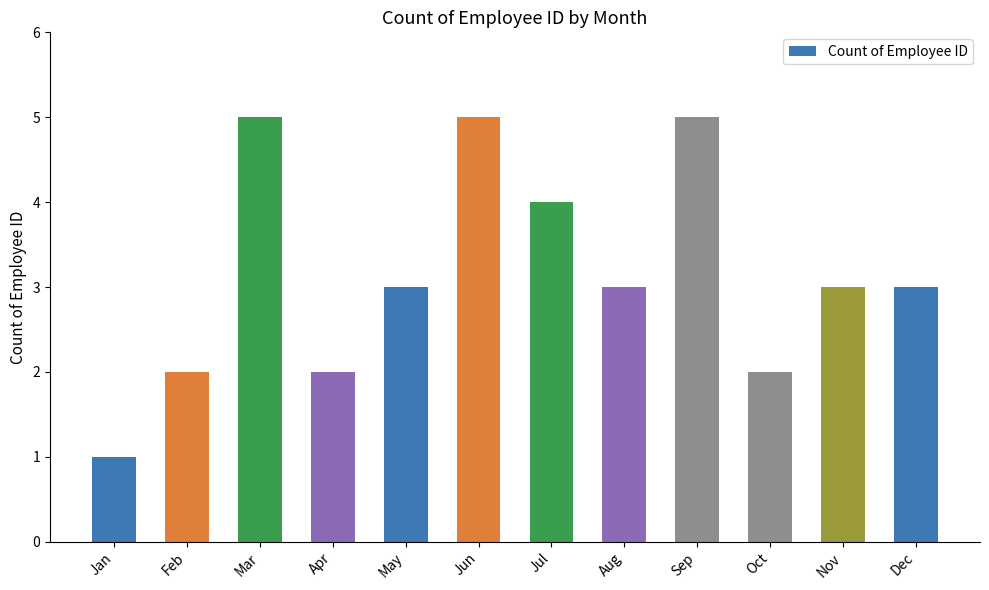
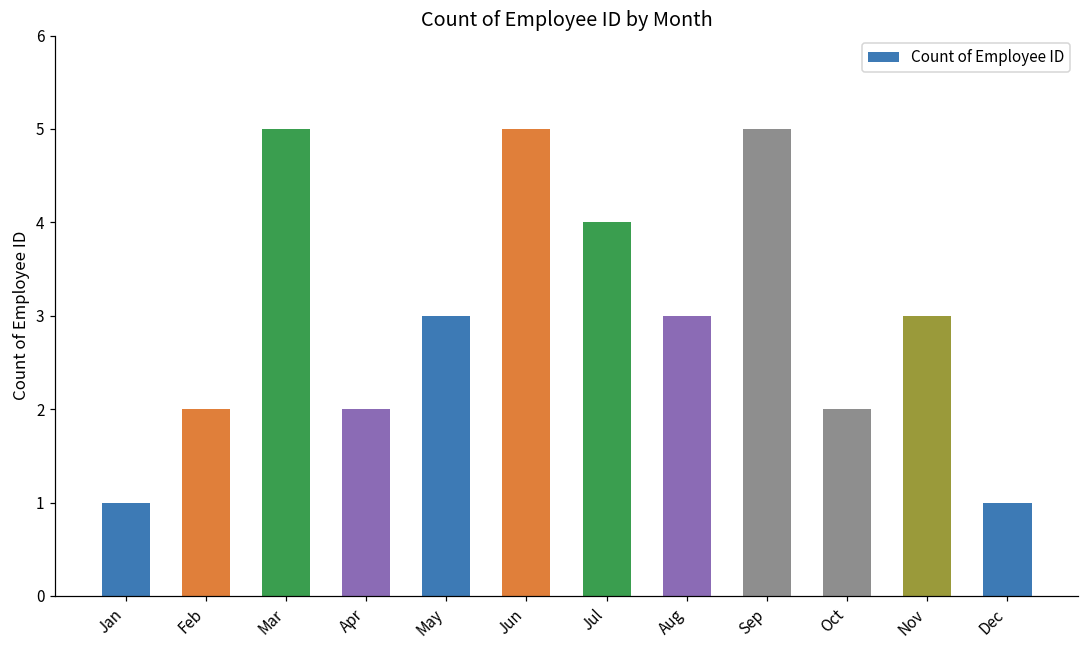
  {
    "Jan": 1,
    "Feb": 2,
    "Mar": 5,
    "Apr": 2,
    "May": 3,
    "Jun": 5,
    "Jul": 4,
    "Aug": 3,
    "Sep": 5,
    "Oct": 2,
    "Nov": 3,
-   "Dec": 3
+   "Dec": 1
  }
